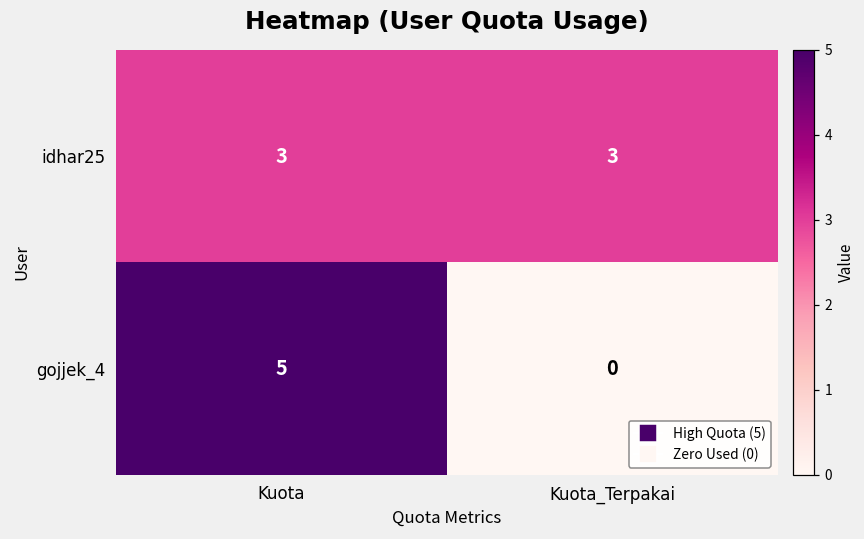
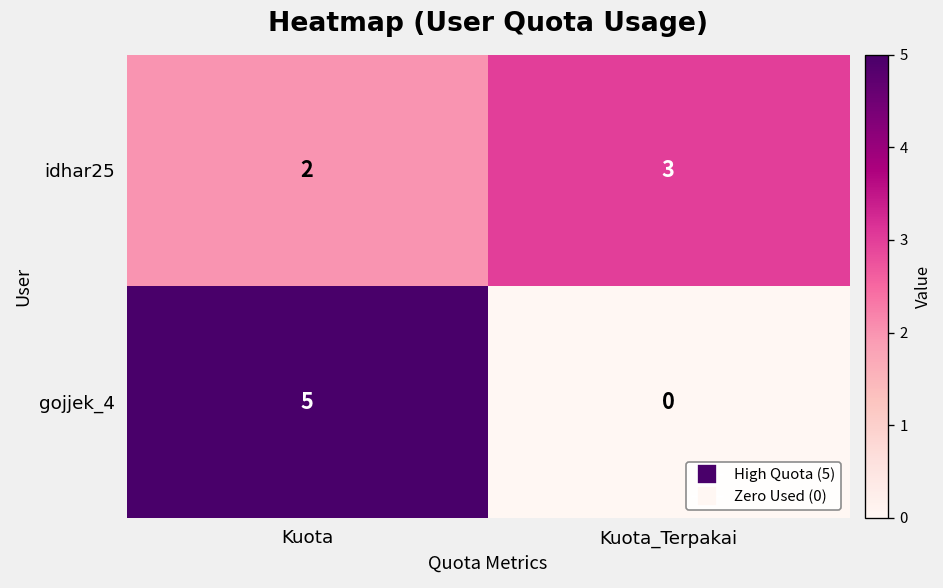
  {
    "idhar25": {
-     "Kuota": 3,
+     "Kuota": 2,
      "Kuota_Terpakai": 3
    },
    "gojjek_4": {
      "Kuota": 5,
      "Kuota_Terpakai": 0
    }
  }
